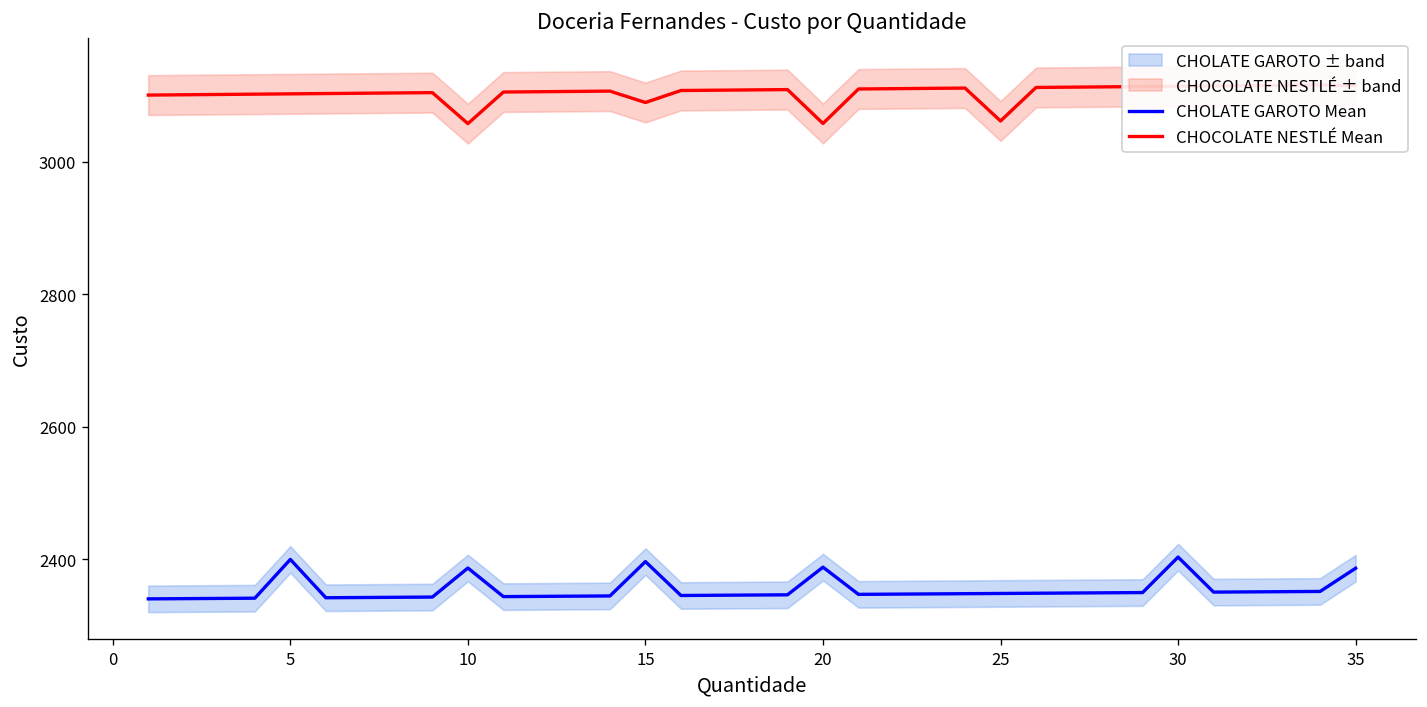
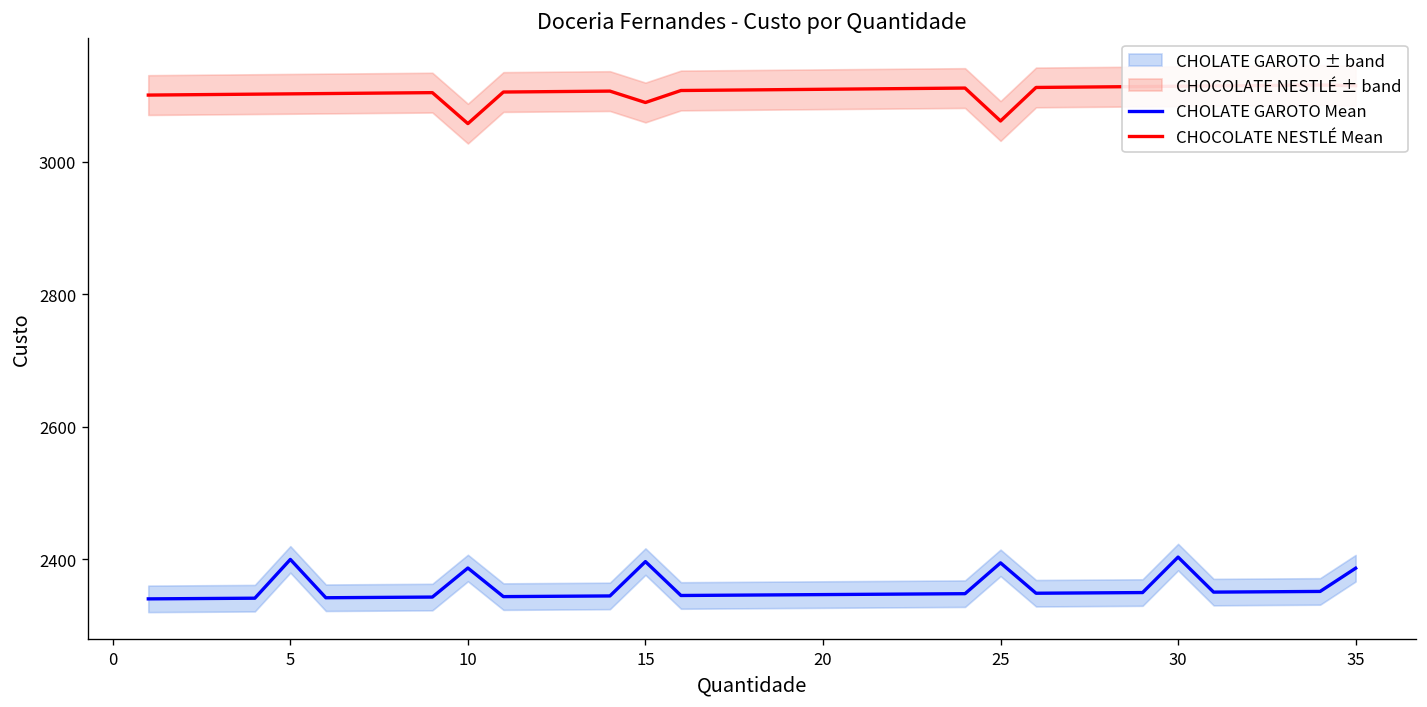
  {
    "CHOLATE GAROTO Mean": {
      "5": 2400,
      "10": 2390,
      "15": 2400,
-     "20": 2390,
-     "25": 2350,
+     "20": 2350,
+     "25": 2390,
      "30": 2400,
      "35": 2390
    },
    "CHOCOLATE NESTLÉ Mean": {
      "5": 3100,
      "10": 3060,
      "15": 3090,
-     "20": 3060,
+     "20": 3110,
      "25": 3060
    }
  }
